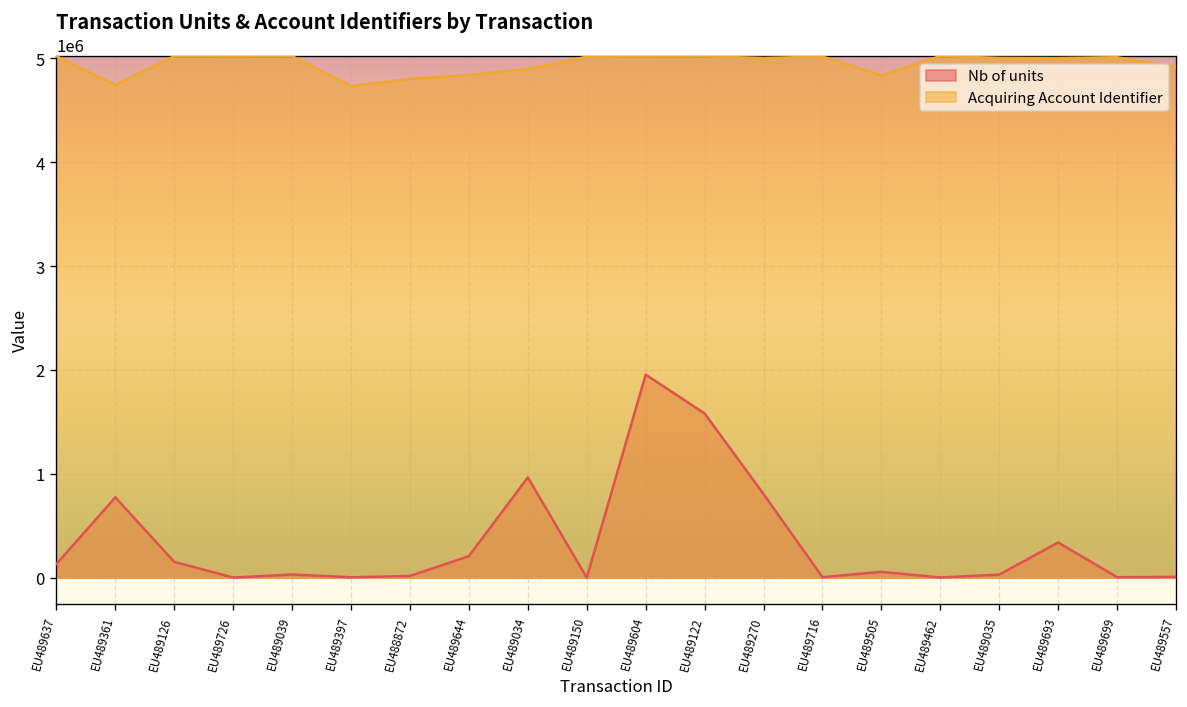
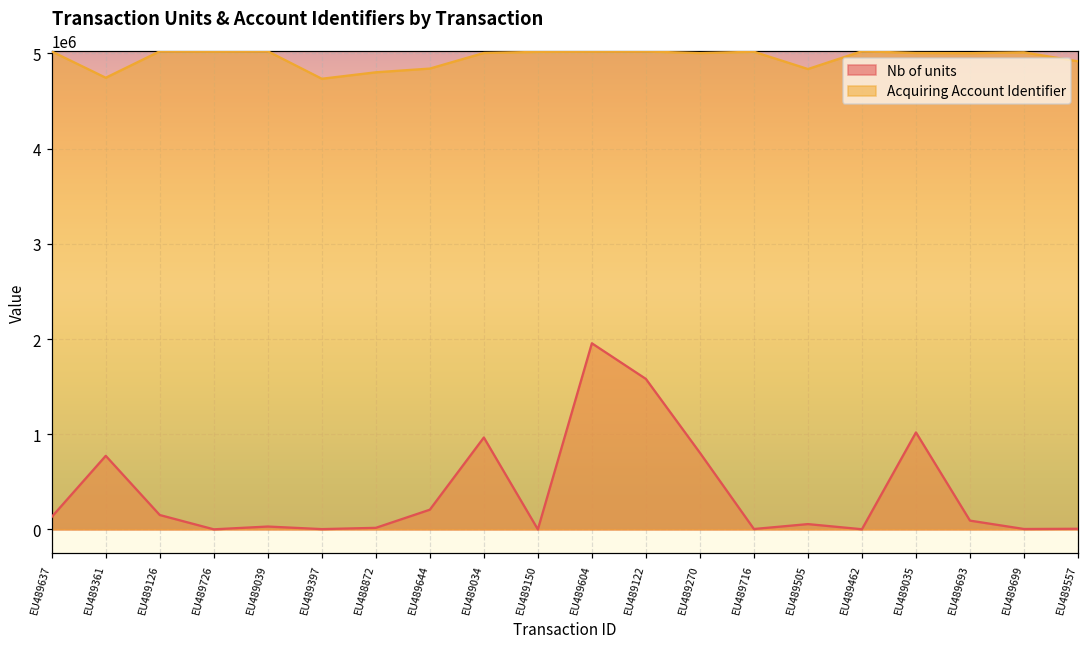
  {
    "Nb of units": {
      "EU489637": 100000,
      "EU489361": 800000,
      "EU489126": 200000,
      "EU489726": 0,
      "EU489039": 0,
      "EU489397": 0,
      "EU488872": 0,
      "EU489644": 200000,
      "EU489034": 1000000,
      "EU489150": 0,
      "EU489604": 2000000,
      "EU489122": 1600000,
      "EU489270": 800000,
      "EU489716": 0,
      "EU489505": 100000,
      "EU489462": 0,
-     "EU489035": 0,
-     "EU489693": 300000,
+     "EU489035": 1000000,
+     "EU489693": 100000,
      "EU489699": 0,
      "EU489557": 0
    },
    "Acquiring Account Identifier": {
      "EU489637": 5000000,
      "EU489361": 4700000,
      "EU489126": 5000000,
      "EU489726": 5000000,
      "EU489039": 5000000,
      "EU489397": 4700000,
      "EU488872": 4800000,
      "EU489644": 4800000,
-     "EU489034": 4900000,
+     "EU489034": 5000000,
      "EU489150": 5000000,
      "EU489604": 5000000,
      "EU489122": 5000000,
      "EU489270": 5000000,
      "EU489716": 5000000,
      "EU489505": 4800000,
      "EU489462": 5000000,
      "EU489035": 5000000,
      "EU489693": 5000000,
      "EU489699": 5000000,
      "EU489557": 4900000
    }
  }
